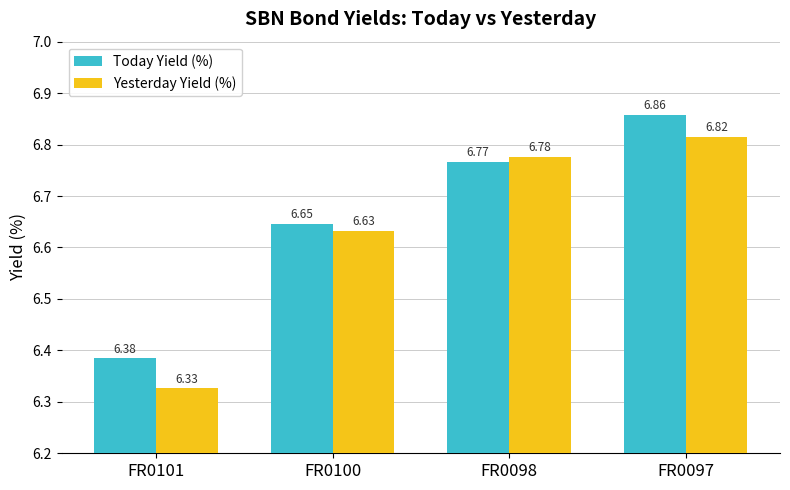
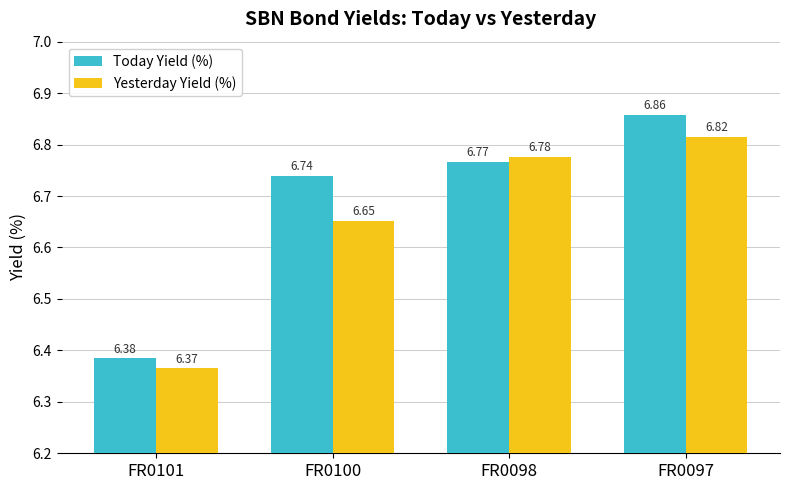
  {
    "Today Yield (%)": {
      "FR0101": 6.38,
-     "FR0100": 6.65,
+     "FR0100": 6.74,
      "FR0098": 6.77,
      "FR0097": 6.86
    },
    "Yesterday Yield (%)": {
-     "FR0101": 6.33,
-     "FR0100": 6.63,
+     "FR0101": 6.37,
+     "FR0100": 6.65,
      "FR0098": 6.78,
      "FR0097": 6.82
    }
  }
